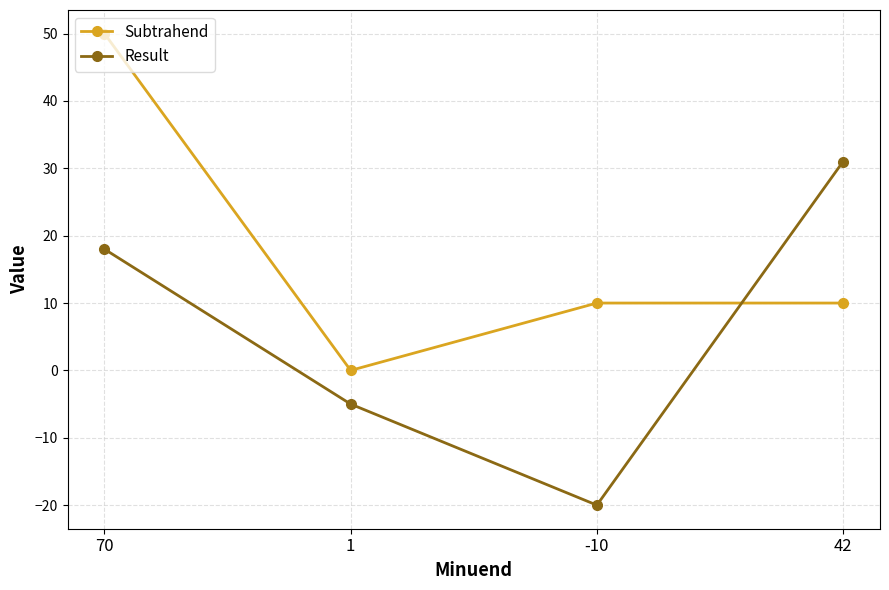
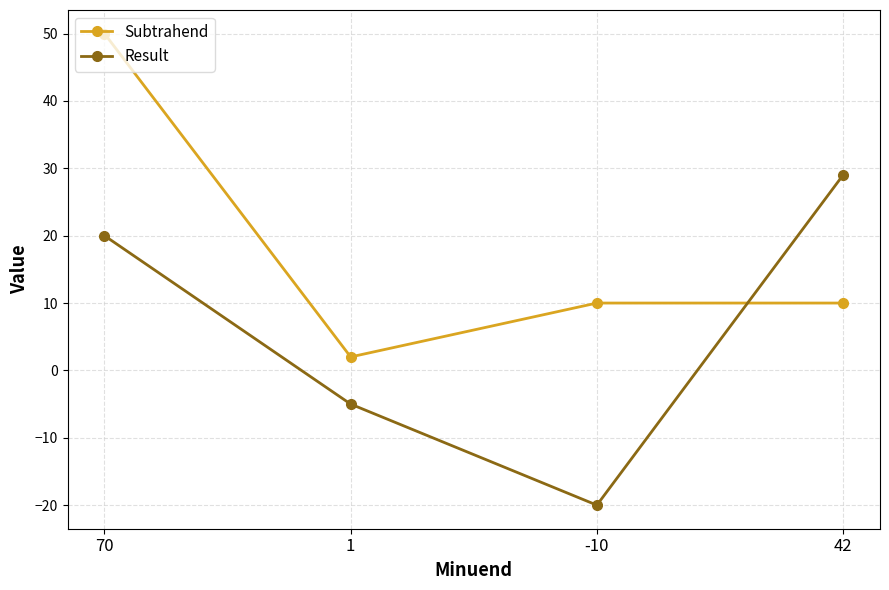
  {
    "Subtrahend": {
-     "1": 0,
+     "1": 2,
      "-10": 10,
      "42": 10
    },
    "Result": {
-     "70": 18,
+     "70": 20,
      "1": -5,
      "-10": -20,
-     "42": 31
+     "42": 29
    }
  }
